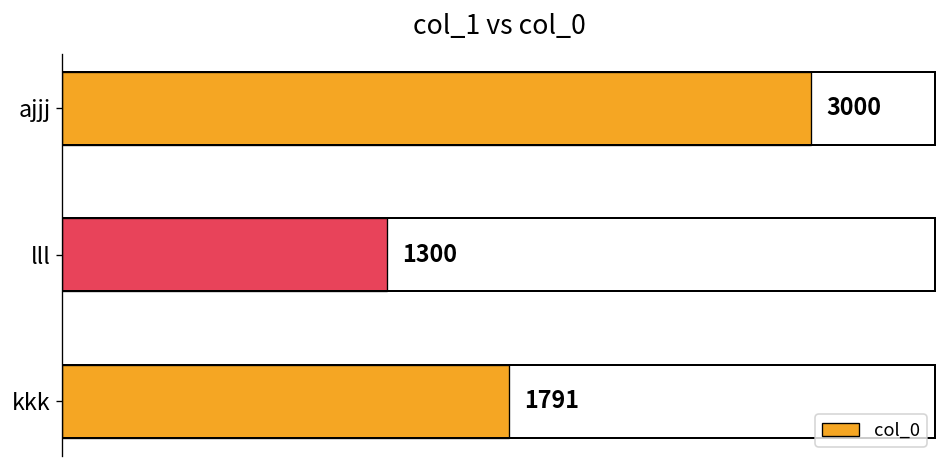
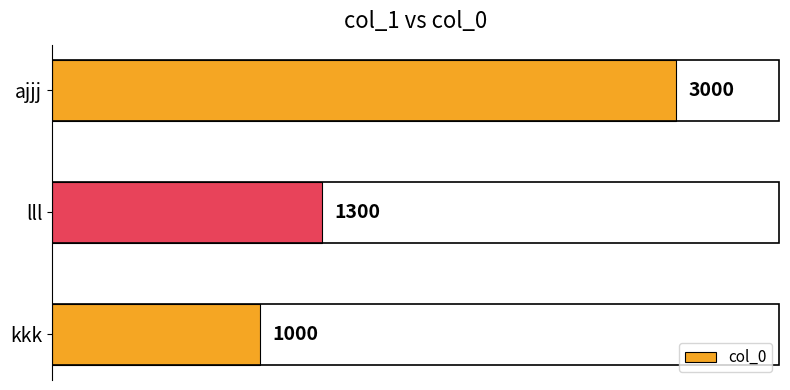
  {
    "ajjj": 3000,
    "lll": 1300,
-   "kkk": 1791
+   "kkk": 1000
  }
